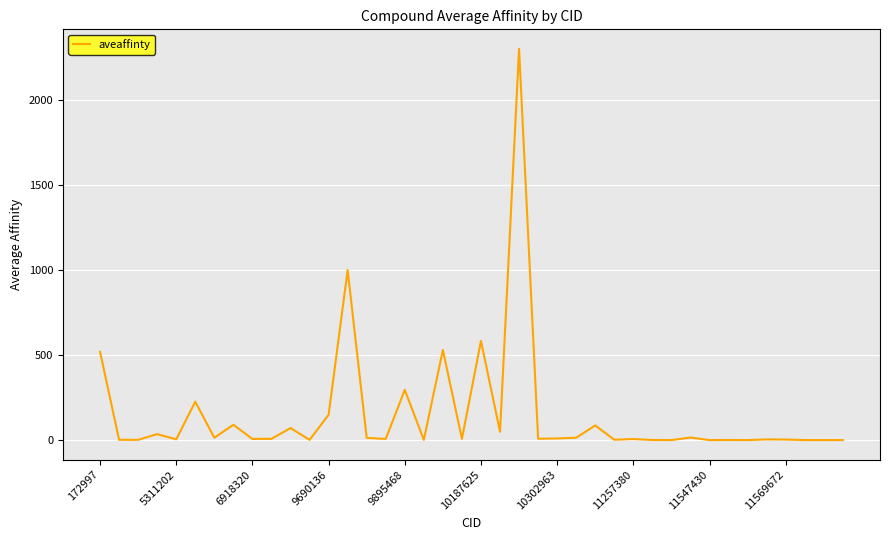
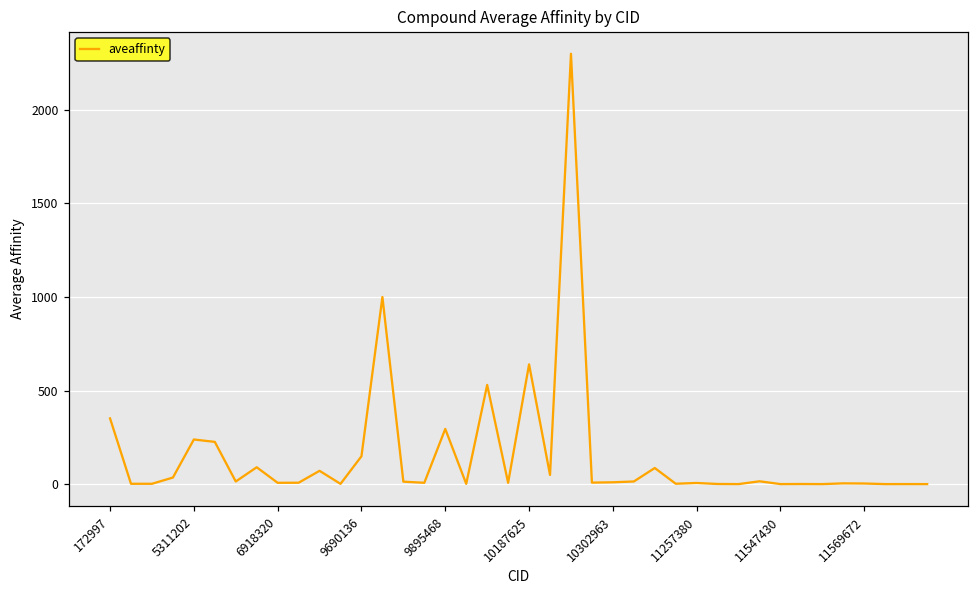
  {
-   "172997": 520,
-   "5311202": 0,
+   "172997": 350,
+   "5311202": 240,
    "6918320": 10,
    "9690136": 150,
    "9895468": 290,
-   "10187625": 580,
+   "10187625": 640,
    "10302963": 10,
    "11257380": 10,
    "11547430": 0,
    "11569672": 0
  }
